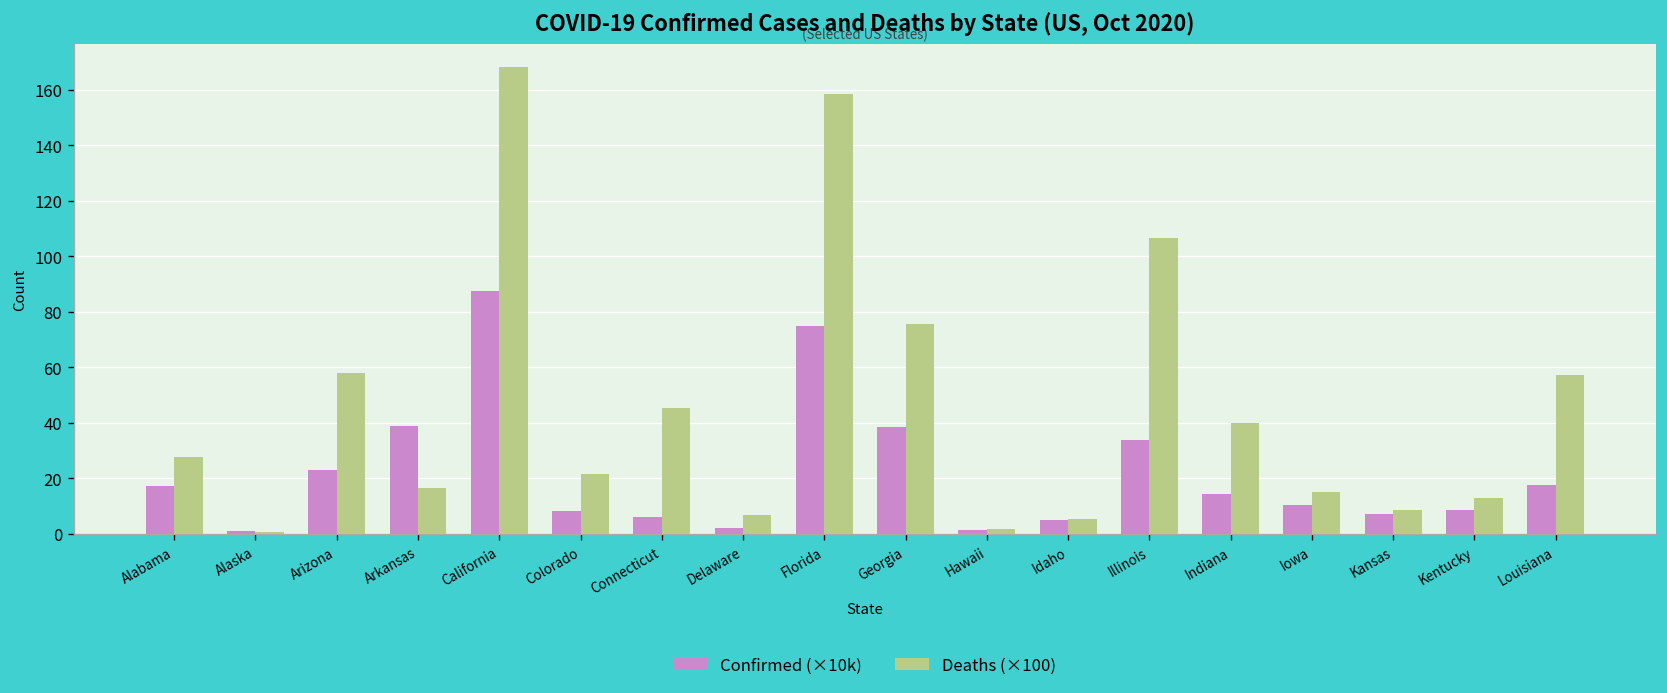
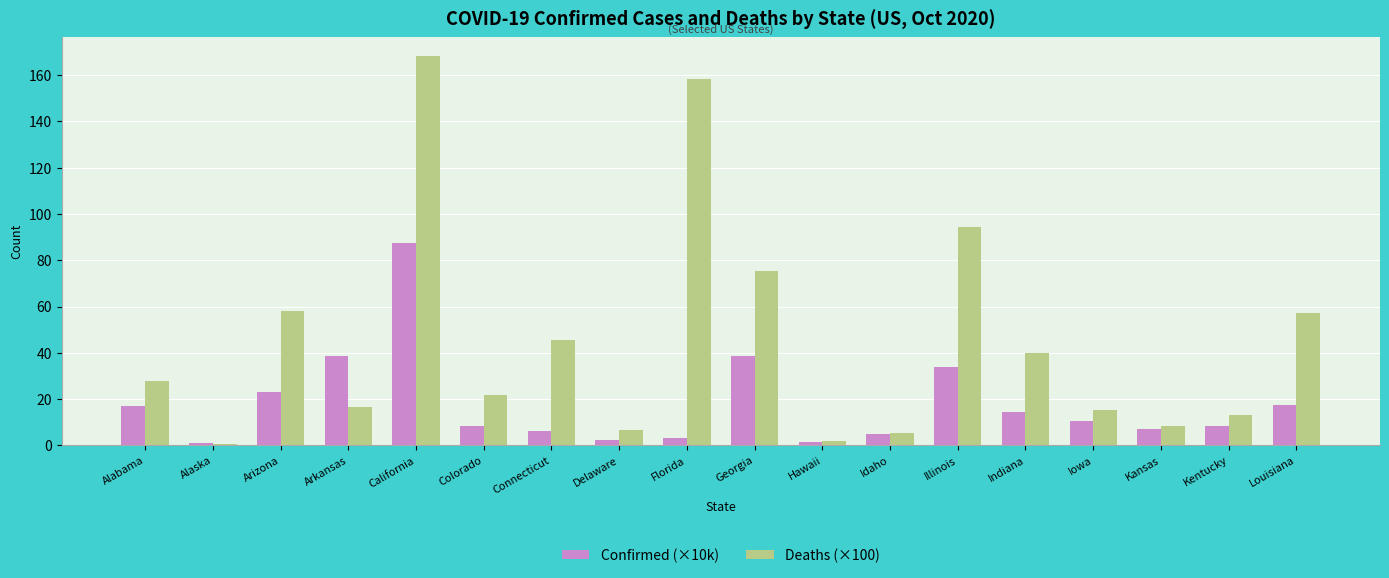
  {
    "Confirmed (×10k)": {
      "Alabama": 17,
      "Arizona": 23,
      "Arkansas": 39,
      "California": 88,
      "Colorado": 8,
      "Connecticut": 6,
      "Delaware": 2,
-     "Florida": 75,
+     "Florida": 3,
      "Georgia": 39,
      "Hawaii": 1,
      "Idaho": 5,
      "Illinois": 34,
      "Indiana": 14,
      "Iowa": 11,
      "Kansas": 7,
      "Kentucky": 9,
      "Louisiana": 17
    },
    "Deaths (×100)": {
      "Alabama": 28,
      "Arizona": 58,
      "Arkansas": 17,
      "California": 168,
      "Colorado": 22,
      "Connecticut": 45,
      "Delaware": 7,
      "Florida": 158,
      "Georgia": 76,
      "Hawaii": 2,
      "Idaho": 5,
-     "Illinois": 107,
+     "Illinois": 94,
      "Indiana": 40,
      "Iowa": 15,
      "Kansas": 9,
      "Kentucky": 13,
      "Louisiana": 57
    }
  }
